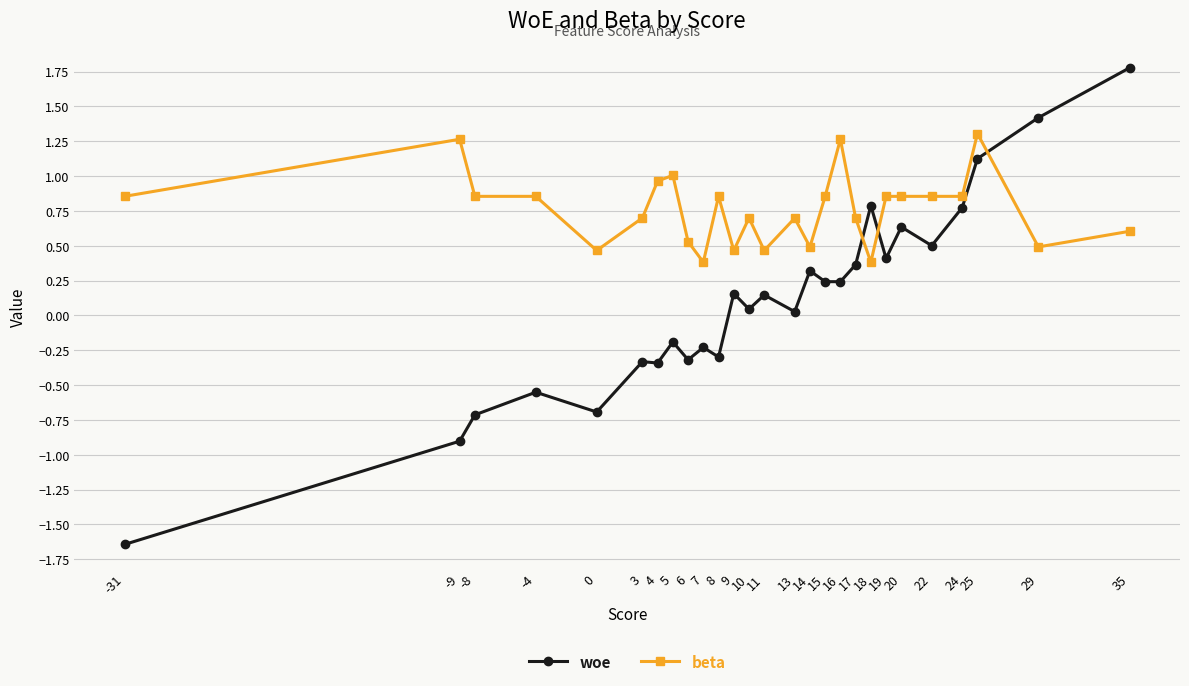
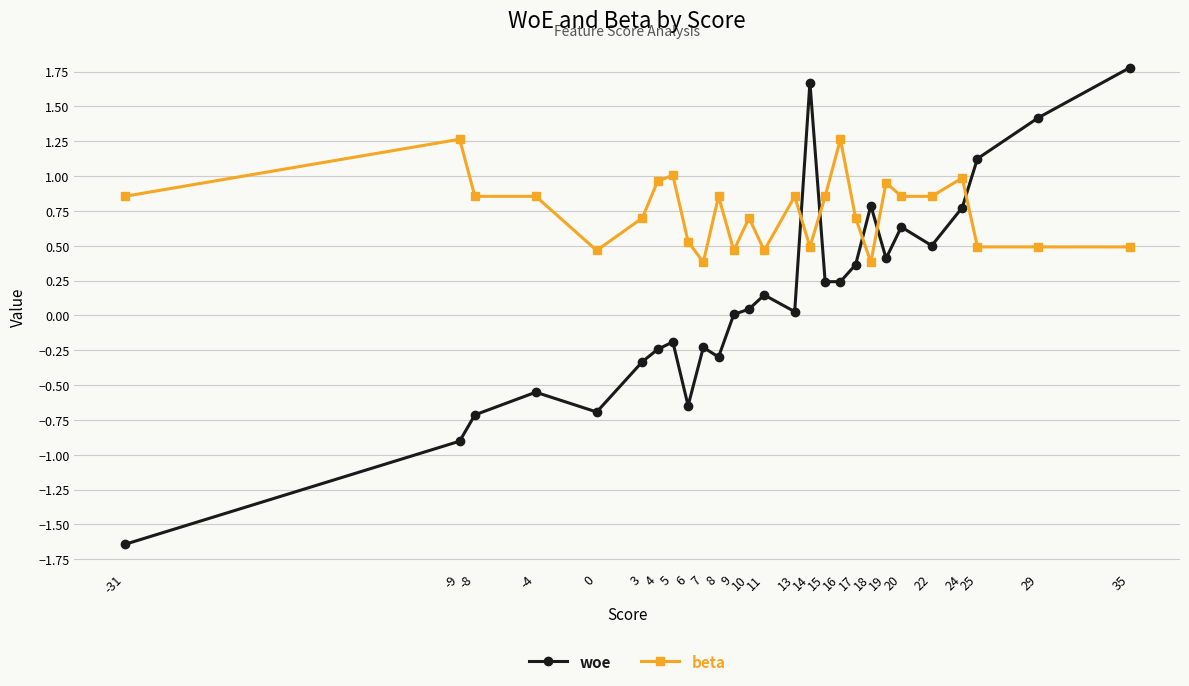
  {
    "woe": {
      "-31": -1.64,
      "-9": -0.90,
      "-8": -0.71,
      "-4": -0.55,
      "0": -0.69,
      "3": -0.33,
-     "4": -0.34,
+     "4": -0.24,
      "5": -0.19,
-     "6": -0.32,
+     "6": -0.65,
      "7": -0.23,
      "8": -0.30,
-     "9": 0.16,
+     "9": 0.01,
      "10": 0.05,
      "11": 0.15,
      "13": 0.03,
-     "14": 0.32,
+     "14": 1.67,
      "15": 0.24,
      "16": 0.24,
      "17": 0.36,
      "18": 0.79,
      "19": 0.41,
      "20": 0.63,
      "22": 0.50,
      "24": 0.77,
      "25": 1.12,
      "29": 1.42,
      "35": 1.78
    },
    "beta": {
      "-31": 0.85,
      "-9": 1.26,
      "-8": 0.85,
      "-4": 0.85,
      "0": 0.47,
      "3": 0.70,
      "4": 0.96,
      "5": 1.01,
      "6": 0.53,
      "7": 0.38,
      "8": 0.85,
      "9": 0.47,
      "10": 0.70,
      "11": 0.47,
-     "13": 0.70,
+     "13": 0.85,
      "14": 0.49,
      "15": 0.85,
      "16": 1.26,
      "17": 0.70,
      "18": 0.38,
-     "19": 0.85,
+     "19": 0.95,
      "20": 0.85,
      "22": 0.85,
-     "24": 0.85,
-     "25": 1.31,
+     "24": 0.99,
+     "25": 0.49,
      "29": 0.49,
-     "35": 0.60
+     "35": 0.49
    }
  }
